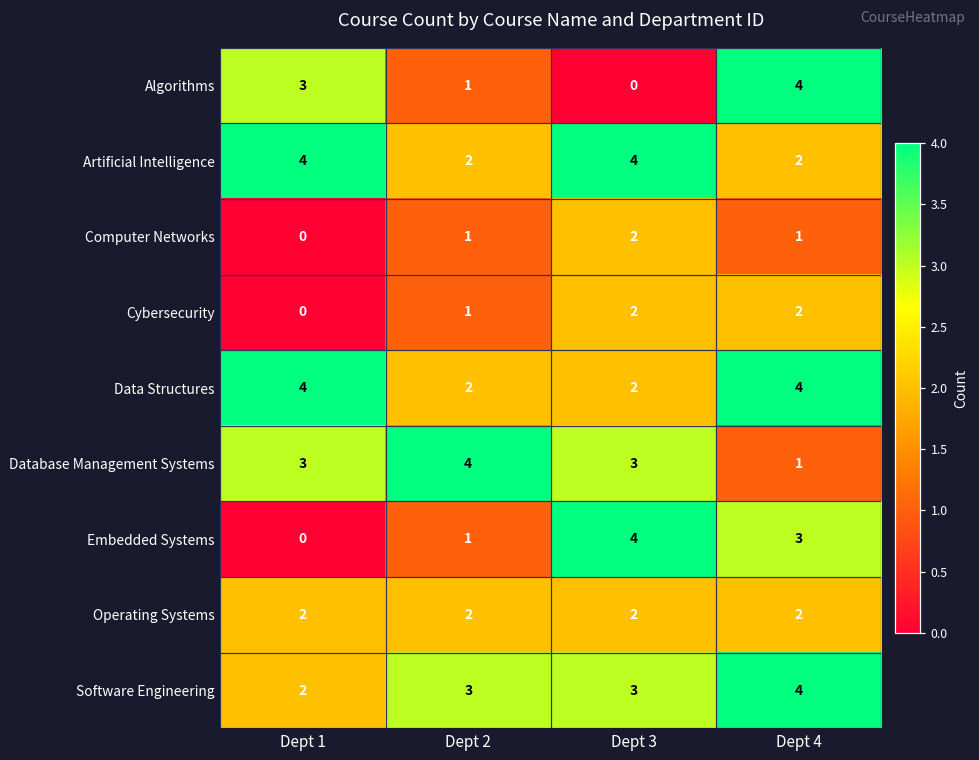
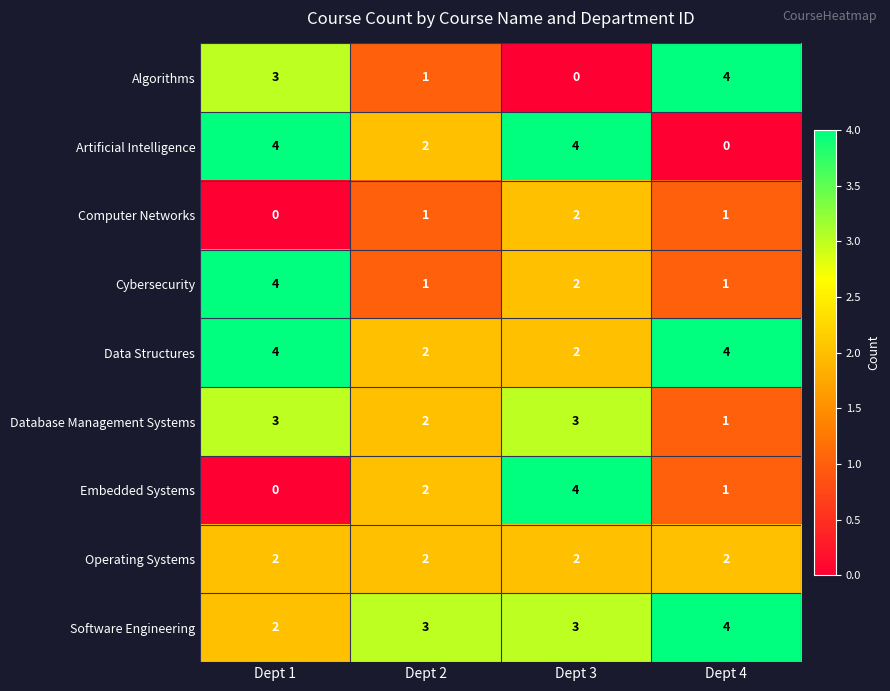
  {
    "Algorithms": {
      "Dept 1": 3,
      "Dept 2": 1,
      "Dept 3": 0,
      "Dept 4": 4
    },
    "Artificial Intelligence": {
      "Dept 1": 4,
      "Dept 2": 2,
      "Dept 3": 4,
-     "Dept 4": 2
+     "Dept 4": 0
    },
    "Computer Networks": {
      "Dept 1": 0,
      "Dept 2": 1,
      "Dept 3": 2,
      "Dept 4": 1
    },
    "Cybersecurity": {
-     "Dept 1": 0,
+     "Dept 1": 4,
      "Dept 2": 1,
      "Dept 3": 2,
-     "Dept 4": 2
+     "Dept 4": 1
    },
    "Data Structures": {
      "Dept 1": 4,
      "Dept 2": 2,
      "Dept 3": 2,
      "Dept 4": 4
    },
    "Database Management Systems": {
      "Dept 1": 3,
-     "Dept 2": 4,
+     "Dept 2": 2,
      "Dept 3": 3,
      "Dept 4": 1
    },
    "Embedded Systems": {
      "Dept 1": 0,
-     "Dept 2": 1,
+     "Dept 2": 2,
      "Dept 3": 4,
-     "Dept 4": 3
+     "Dept 4": 1
    },
    "Operating Systems": {
      "Dept 1": 2,
      "Dept 2": 2,
      "Dept 3": 2,
      "Dept 4": 2
    },
    "Software Engineering": {
      "Dept 1": 2,
      "Dept 2": 3,
      "Dept 3": 3,
      "Dept 4": 4
    }
  }
